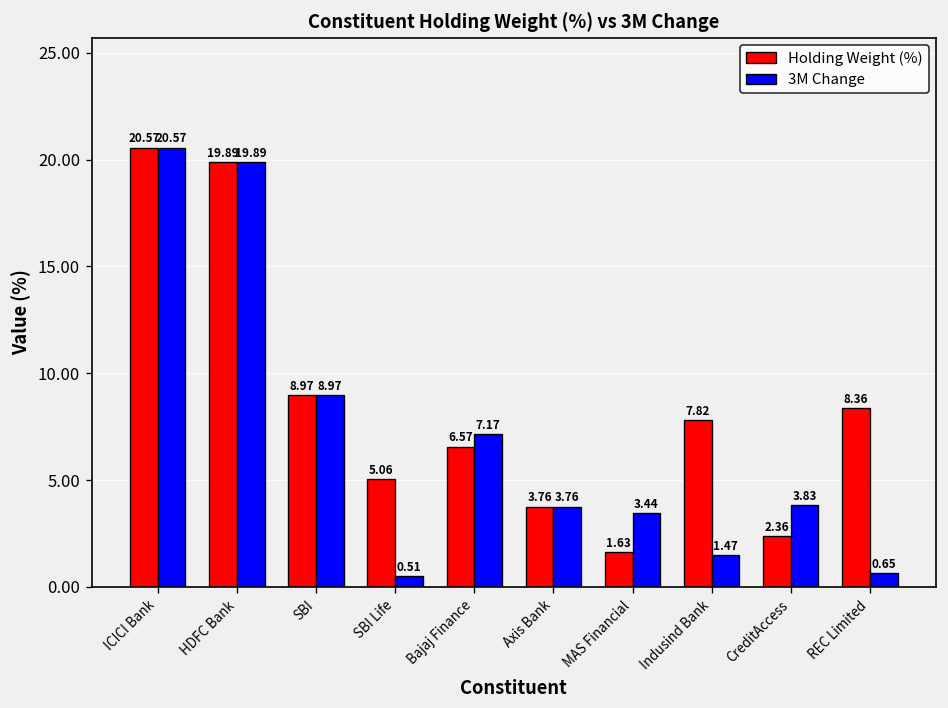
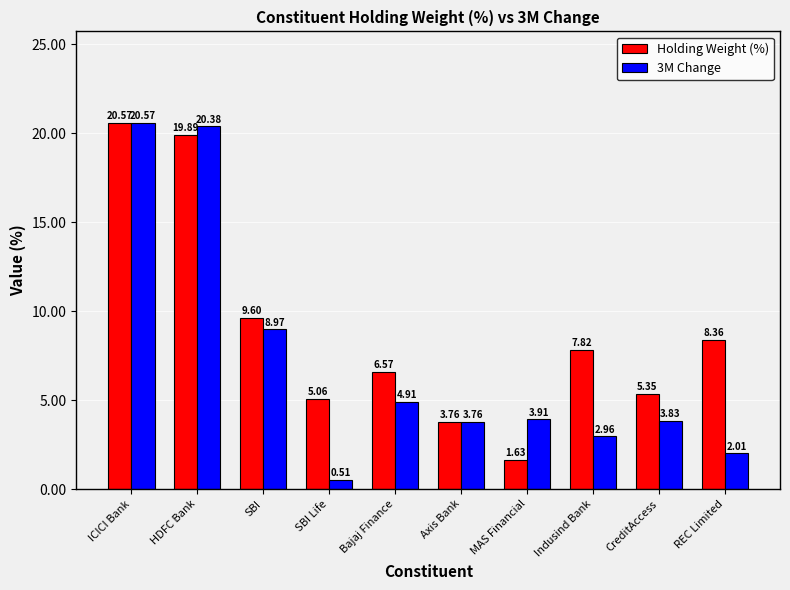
  {
    "Holding Weight (%)": {
      "ICICI Bank": 20.57,
      "HDFC Bank": 19.89,
-     "SBI": 8.97,
+     "SBI": 9.60,
      "SBI Life": 5.06,
      "Bajaj Finance": 6.57,
      "Axis Bank": 3.76,
      "MAS Financial": 1.63,
      "Indusind Bank": 7.82,
-     "CreditAccess": 2.36,
+     "CreditAccess": 5.35,
      "REC Limited": 8.36
    },
    "3M Change": {
      "ICICI Bank": 20.57,
-     "HDFC Bank": 19.89,
+     "HDFC Bank": 20.38,
      "SBI": 8.97,
      "SBI Life": 0.51,
-     "Bajaj Finance": 7.17,
+     "Bajaj Finance": 4.91,
      "Axis Bank": 3.76,
-     "MAS Financial": 3.44,
-     "Indusind Bank": 1.47,
+     "MAS Financial": 3.91,
+     "Indusind Bank": 2.96,
      "CreditAccess": 3.83,
-     "REC Limited": 0.65
+     "REC Limited": 2.01
    }
  }
